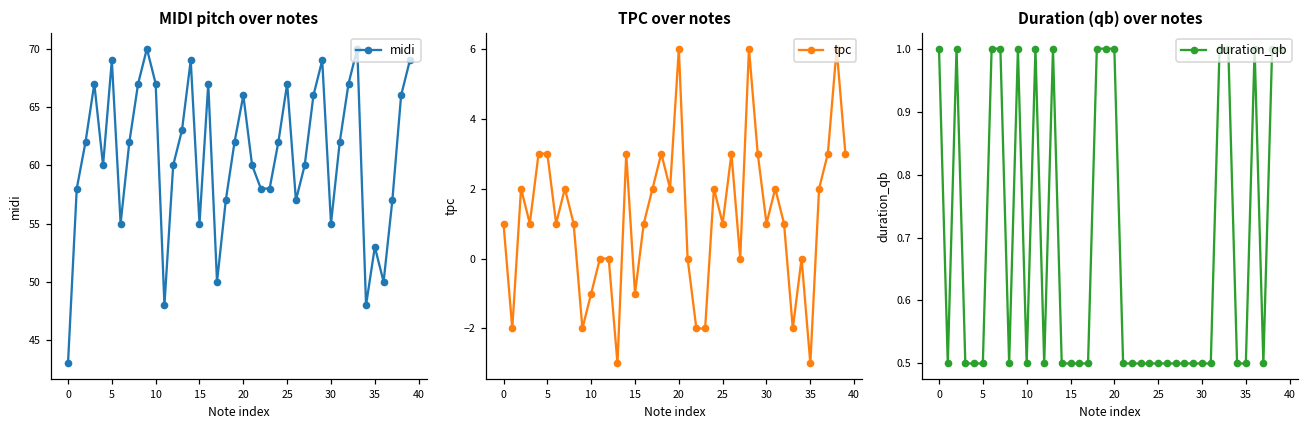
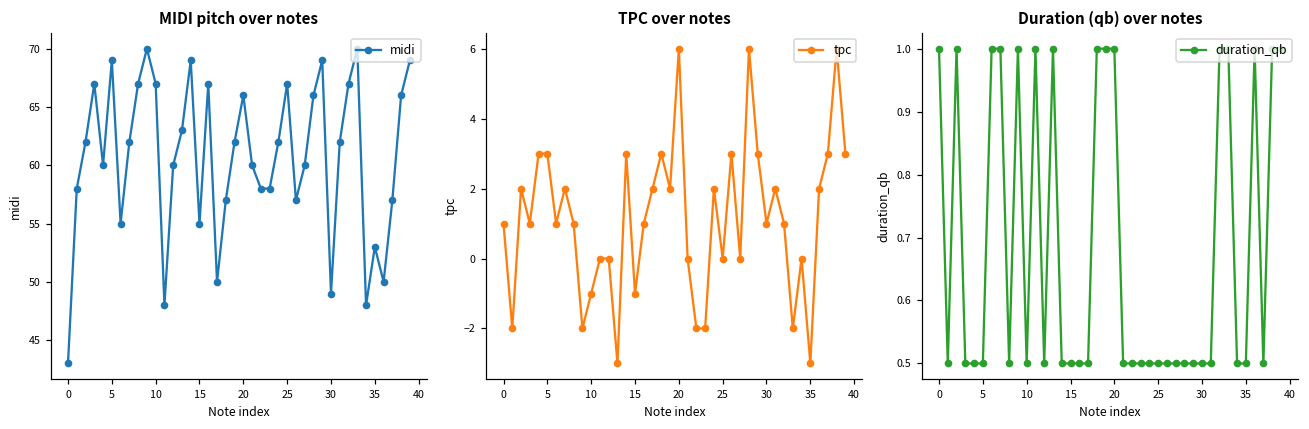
  {
    "MIDI pitch over notes": {
      "0": 43,
      "5": 69,
      "10": 67,
      "15": 55,
      "20": 66,
      "25": 67,
-     "30": 55,
+     "30": 49,
      "35": 53
    },
    "TPC over notes": {
      "0": 1,
      "5": 3,
      "10": -1,
      "15": -1,
      "20": 6,
-     "25": 1,
+     "25": 0,
      "30": 1,
      "35": -3
    },
    "Duration (qb) over notes": {
      "0": 1.00,
      "5": 0.50,
      "10": 0.50,
      "15": 0.50,
      "20": 1.00,
      "25": 0.50,
      "30": 0.50,
      "35": 0.50
    }
  }
